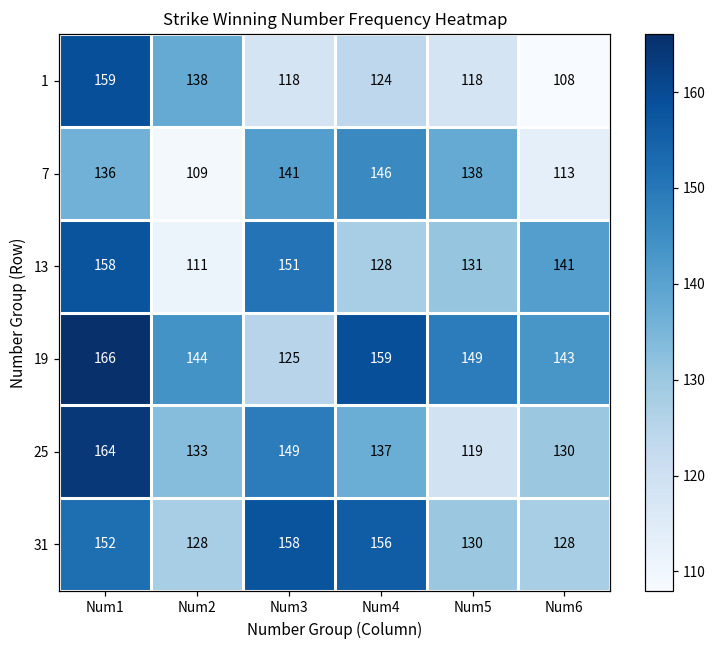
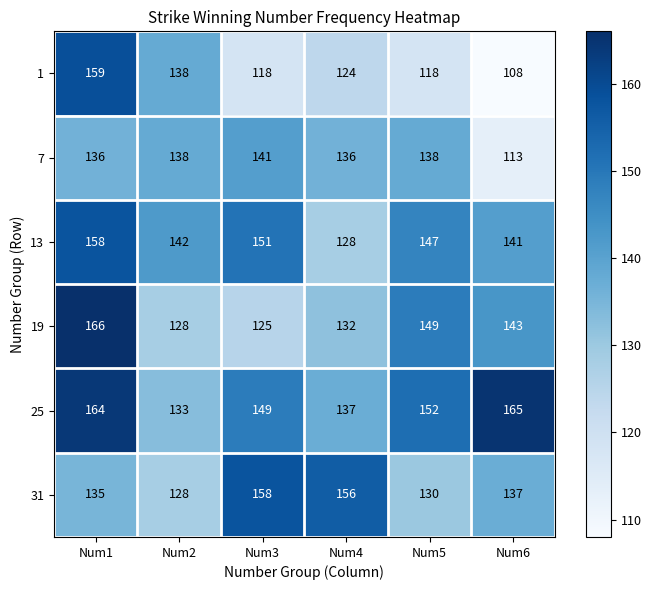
  {
    "1": {
      "Num1": 159,
      "Num2": 138,
      "Num3": 118,
      "Num4": 124,
      "Num5": 118,
      "Num6": 108
    },
    "7": {
      "Num1": 136,
-     "Num2": 109,
+     "Num2": 138,
      "Num3": 141,
-     "Num4": 146,
+     "Num4": 136,
      "Num5": 138,
      "Num6": 113
    },
    "13": {
      "Num1": 158,
-     "Num2": 111,
+     "Num2": 142,
      "Num3": 151,
      "Num4": 128,
-     "Num5": 131,
+     "Num5": 147,
      "Num6": 141
    },
    "19": {
      "Num1": 166,
-     "Num2": 144,
+     "Num2": 128,
      "Num3": 125,
-     "Num4": 159,
+     "Num4": 132,
      "Num5": 149,
      "Num6": 143
    },
    "25": {
      "Num1": 164,
      "Num2": 133,
      "Num3": 149,
      "Num4": 137,
-     "Num5": 119,
-     "Num6": 130
+     "Num5": 152,
+     "Num6": 165
    },
    "31": {
-     "Num1": 152,
+     "Num1": 135,
      "Num2": 128,
      "Num3": 158,
      "Num4": 156,
      "Num5": 130,
-     "Num6": 128
+     "Num6": 137
    }
  }
